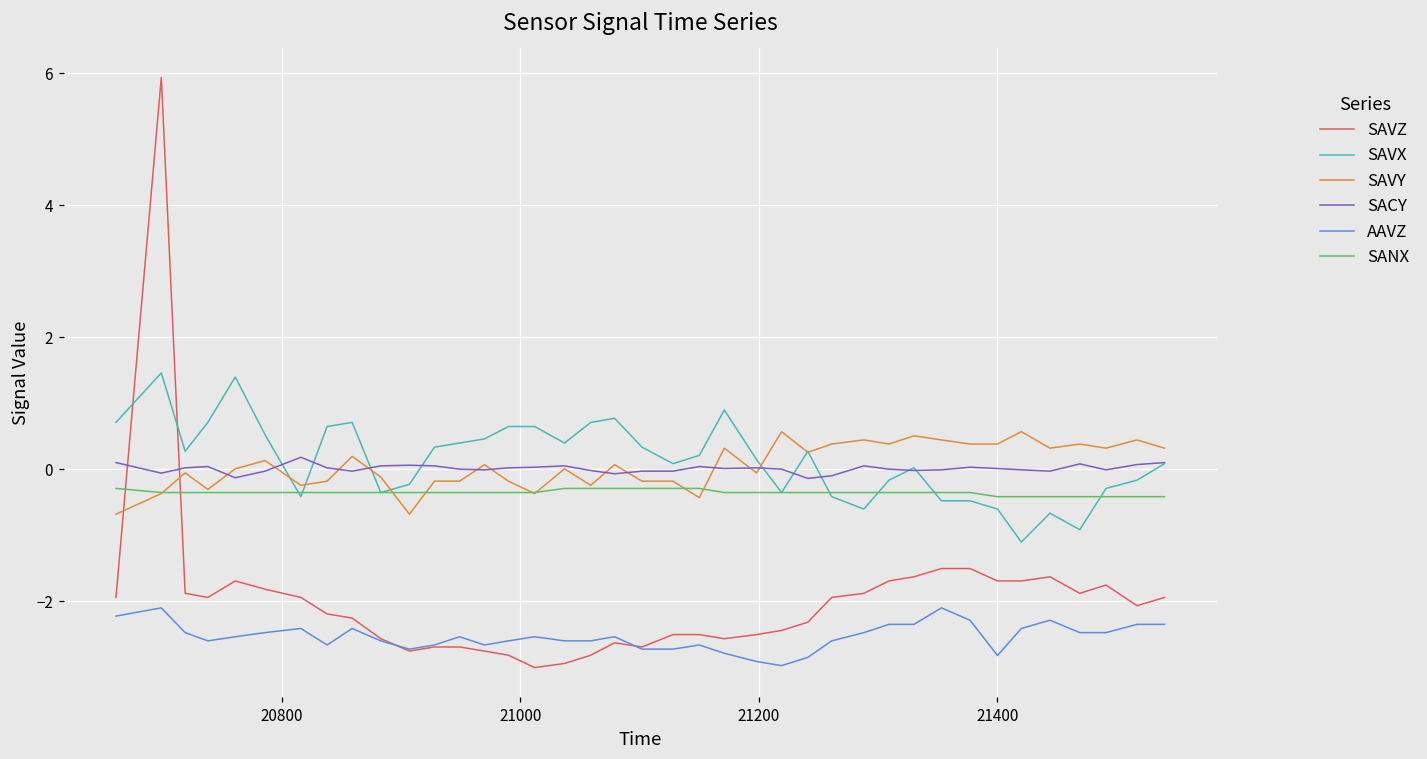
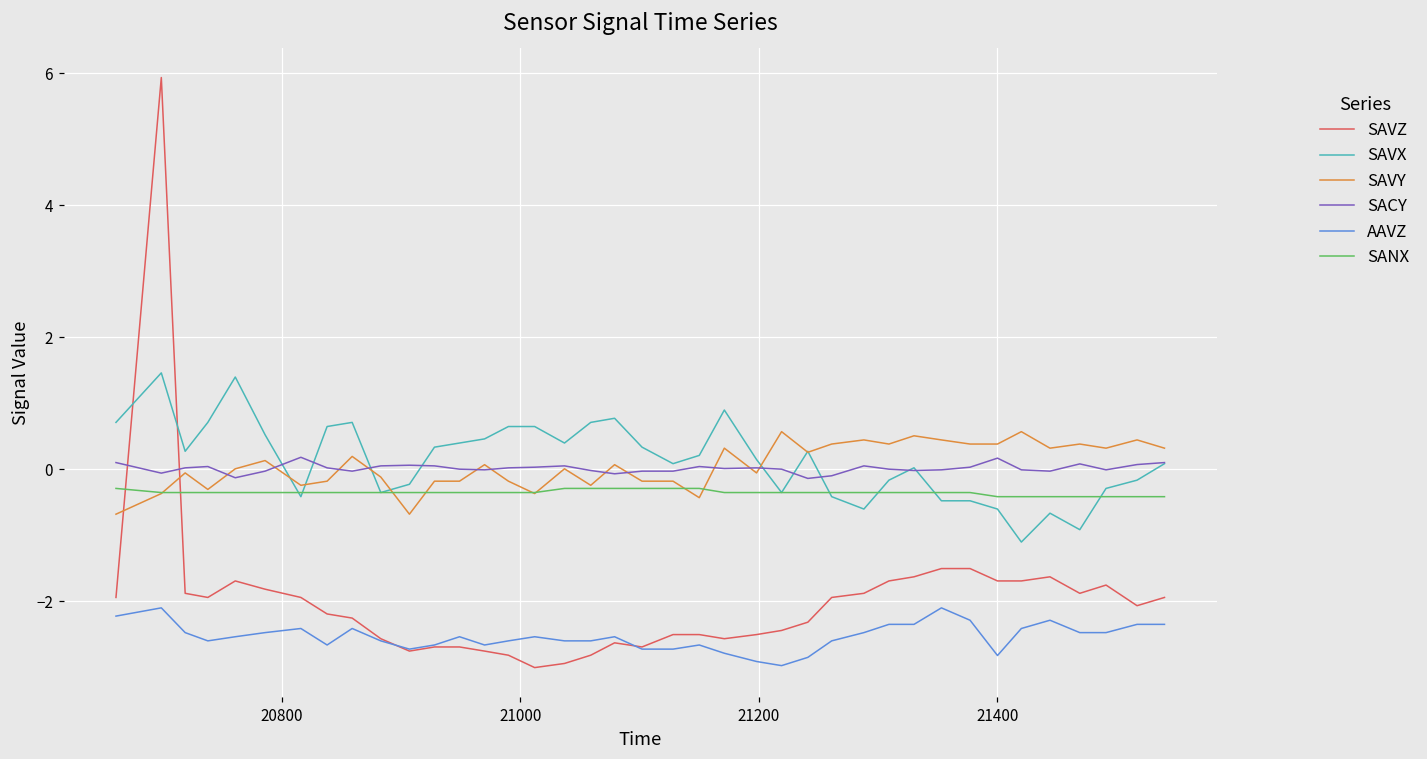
  {
    "SAVX": {
      "21400": -0.6
    },
    "SACY": {
-     "21400": 0.0
+     "21400": 0.2
    },
    "AAVZ": {
      "21400": -2.8
    },
    "SANX": {
      "21400": -0.4
    }
  }
